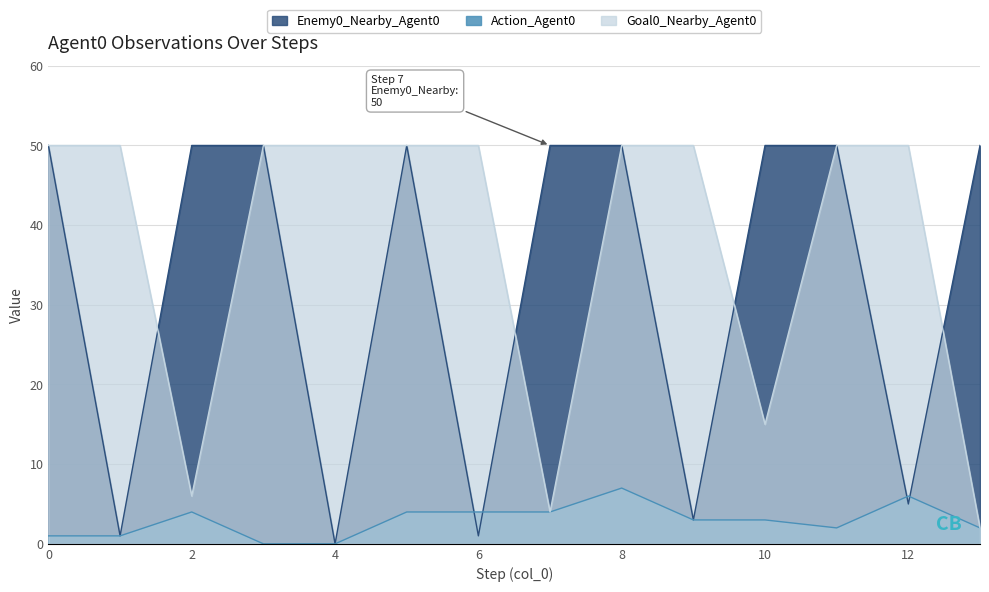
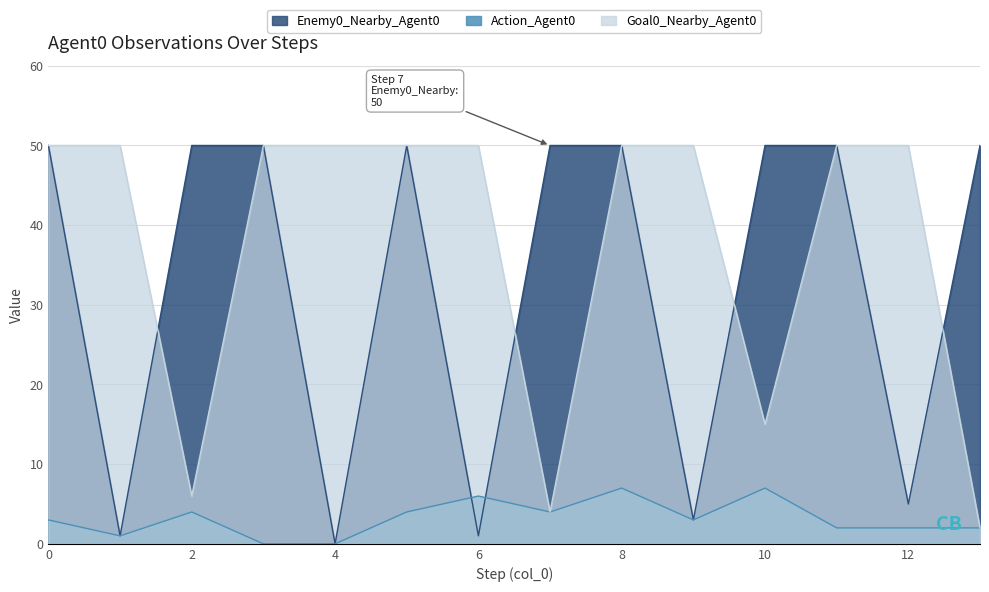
  {
    "Enemy0_Nearby_Agent0": {
      "2": 50,
      "6": 1,
      "10": 50,
      "12": 5
    },
    "Action_Agent0": {
-     "0": 1,
+     "0": 3,
      "2": 4,
-     "6": 4,
+     "6": 6,
      "8": 7,
-     "10": 3,
-     "12": 6
+     "10": 7,
+     "12": 2
    },
    "Goal0_Nearby_Agent0": {
      "2": 6,
      "4": 50,
      "10": 15,
      "12": 50
    }
  }
